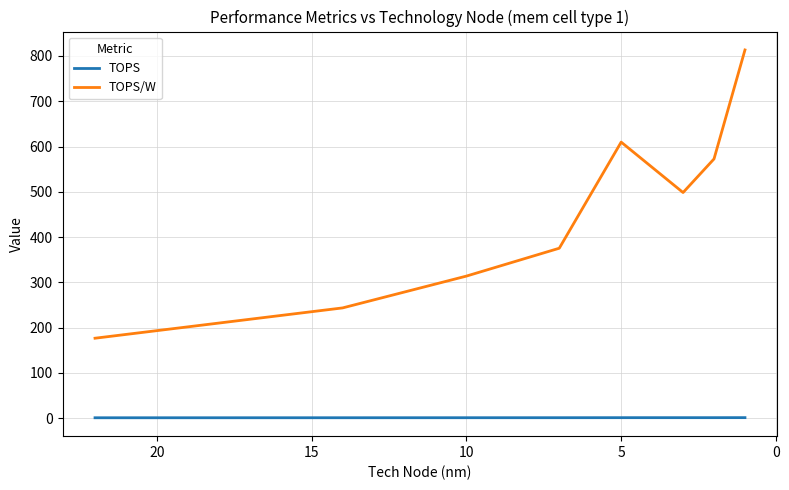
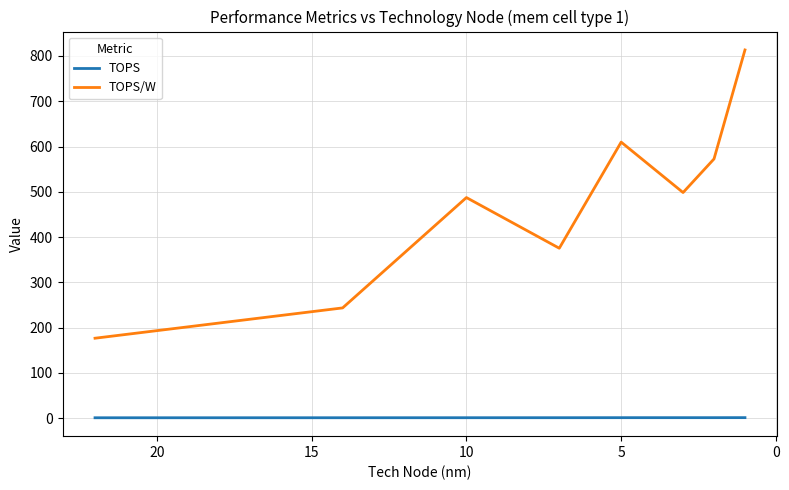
  {
    "TOPS": {
      "10": 0,
      "5": 0
    },
    "TOPS/W": {
-     "10": 310,
+     "10": 490,
      "5": 610
    }
  }
